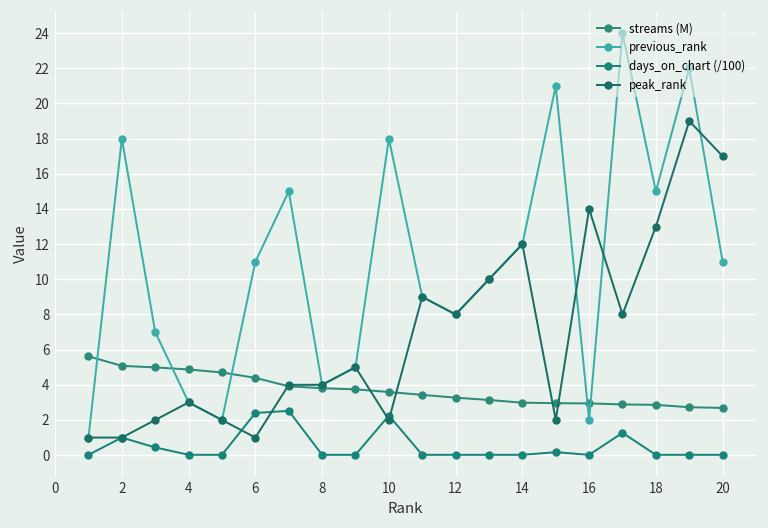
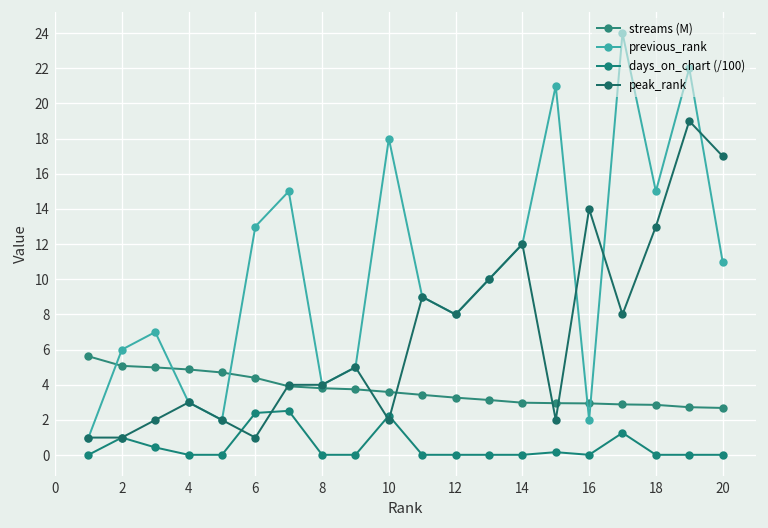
  {
    "previous_rank": {
-     "2": 18,
-     "6": 11,
+     "2": 6,
+     "6": 13,
      "10": 18,
      "16": 2,
      "18": 15,
      "20": 11
    }
  }
